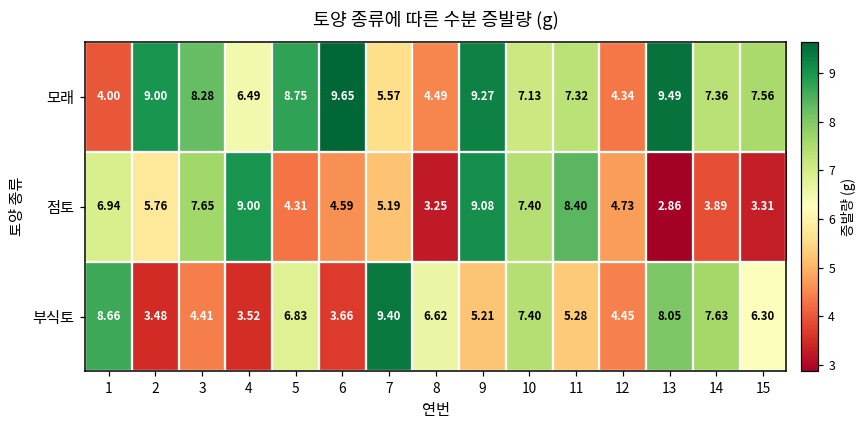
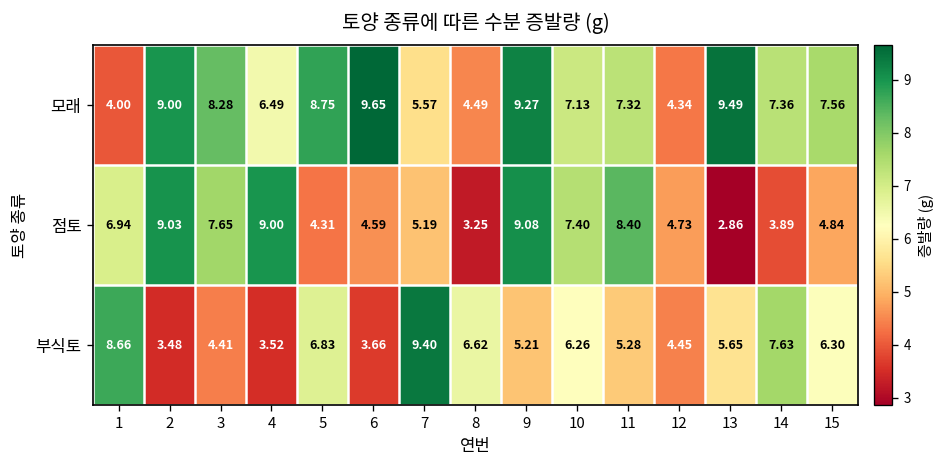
  {
    "모래": {
      "1": 4.00,
      "2": 9.00,
      "3": 8.28,
      "4": 6.49,
      "5": 8.75,
      "6": 9.65,
      "7": 5.57,
      "8": 4.49,
      "9": 9.27,
      "10": 7.13,
      "11": 7.32,
      "12": 4.34,
      "13": 9.49,
      "14": 7.36,
      "15": 7.56
    },
    "점토": {
      "1": 6.94,
-     "2": 5.76,
+     "2": 9.03,
      "3": 7.65,
      "4": 9.00,
      "5": 4.31,
      "6": 4.59,
      "7": 5.19,
      "8": 3.25,
      "9": 9.08,
      "10": 7.40,
      "11": 8.40,
      "12": 4.73,
      "13": 2.86,
      "14": 3.89,
-     "15": 3.31
+     "15": 4.84
    },
    "부식토": {
      "1": 8.66,
      "2": 3.48,
      "3": 4.41,
      "4": 3.52,
      "5": 6.83,
      "6": 3.66,
      "7": 9.40,
      "8": 6.62,
      "9": 5.21,
-     "10": 7.40,
+     "10": 6.26,
      "11": 5.28,
      "12": 4.45,
-     "13": 8.05,
+     "13": 5.65,
      "14": 7.63,
      "15": 6.30
    }
  }
